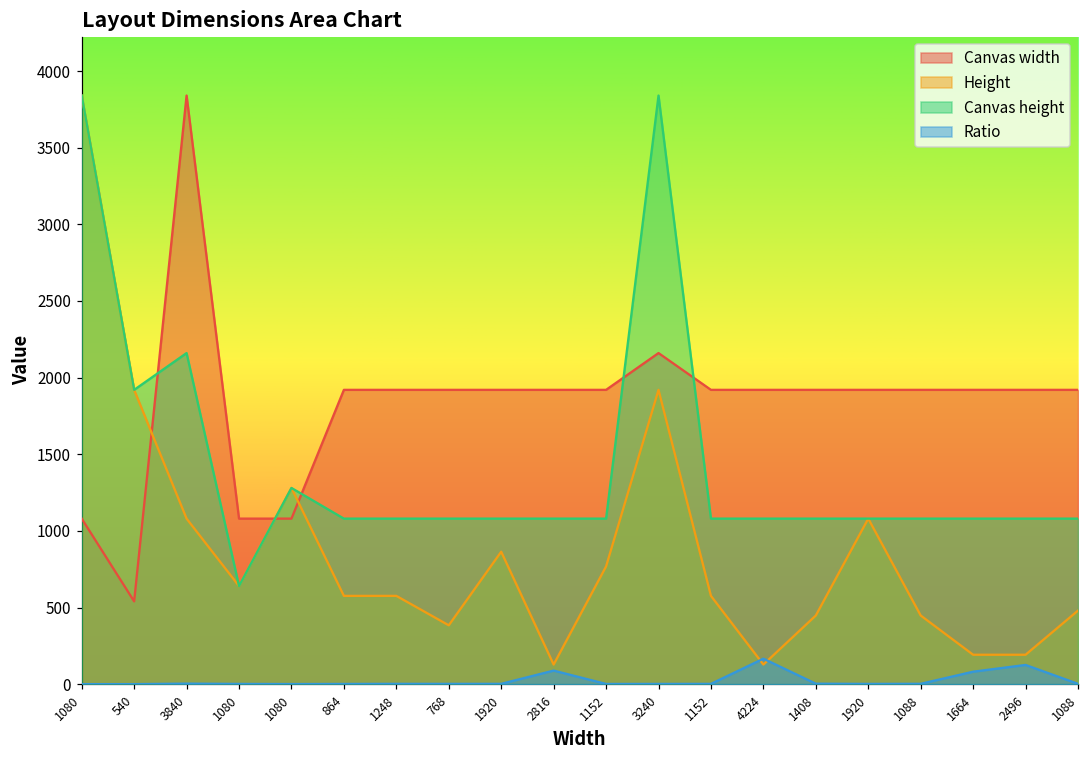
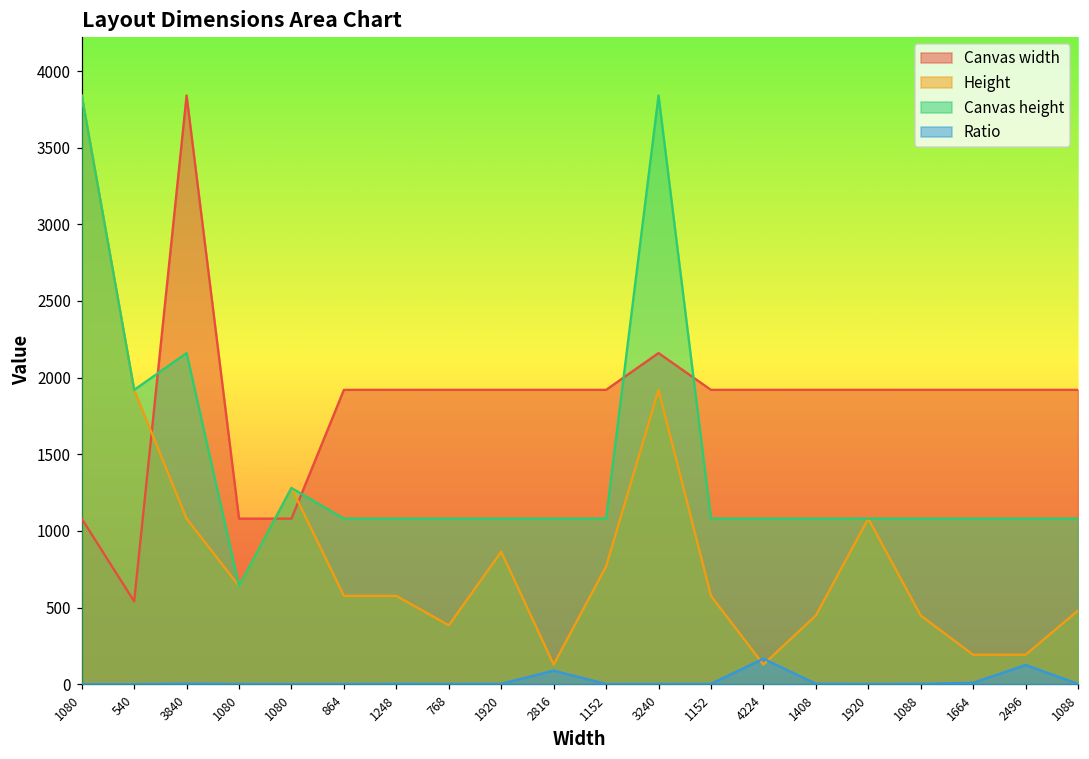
  {
    "Canvas width": {
      "540": 540,
      "3840": 3840,
      "864": 1920,
      "1248": 1920,
      "768": 1920,
      "2816": 1920,
      "3240": 2160,
      "4224": 1920,
      "1408": 1920,
      "1664": 1920,
      "2496": 1920
    },
    "Height": {
      "3840": 1080,
      "864": 580,
      "1248": 580,
      "768": 380,
      "2816": 130,
      "3240": 1920,
      "4224": 130,
      "1408": 450,
      "1664": 190,
      "2496": 190
    },
    "Canvas height": {
      "3840": 2160,
      "864": 1080,
      "1248": 1080,
      "768": 1080,
      "2816": 1080,
      "3240": 3840,
      "4224": 1080,
      "1408": 1080,
      "1664": 1080,
      "2496": 1080
    },
    "Ratio": {
      "540": 0,
      "3840": 0,
      "864": 0,
      "1248": 0,
      "768": 0,
      "2816": 90,
      "3240": 0,
      "4224": 170,
      "1408": 0,
-     "1664": 80,
+     "1664": 10,
      "2496": 130
    }
  }
